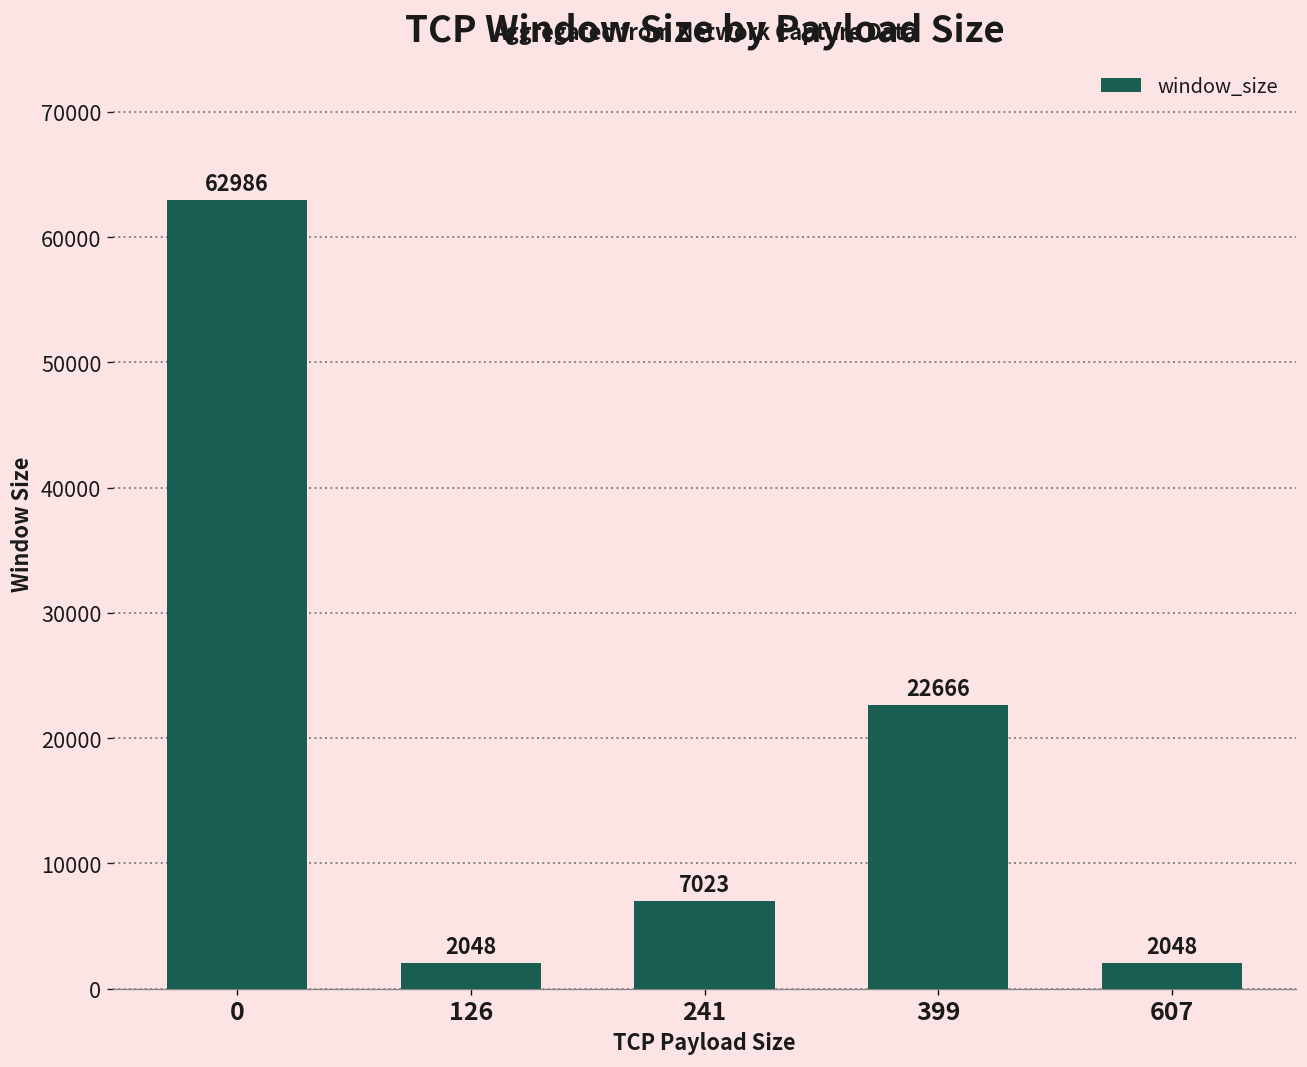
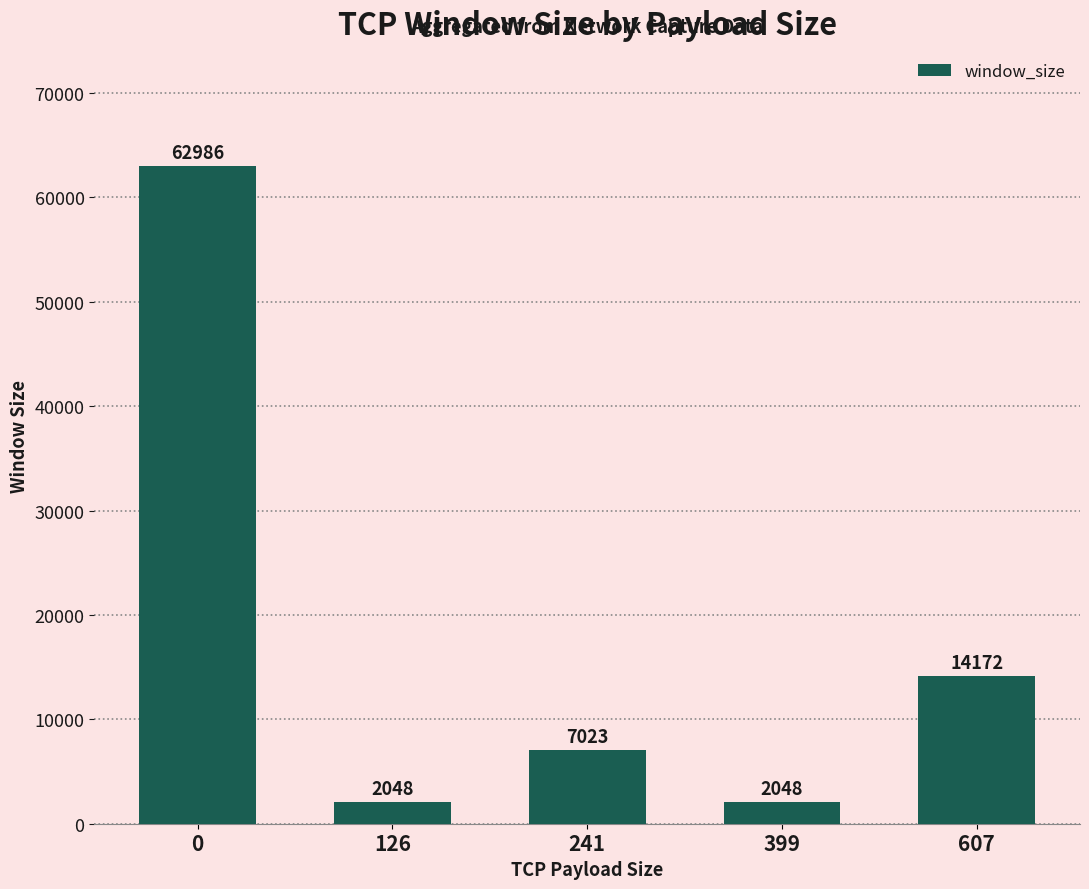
  {
    "0": 62986,
    "126": 2048,
    "241": 7023,
-   "399": 22666,
-   "607": 2048
+   "399": 2048,
+   "607": 14172
  }
